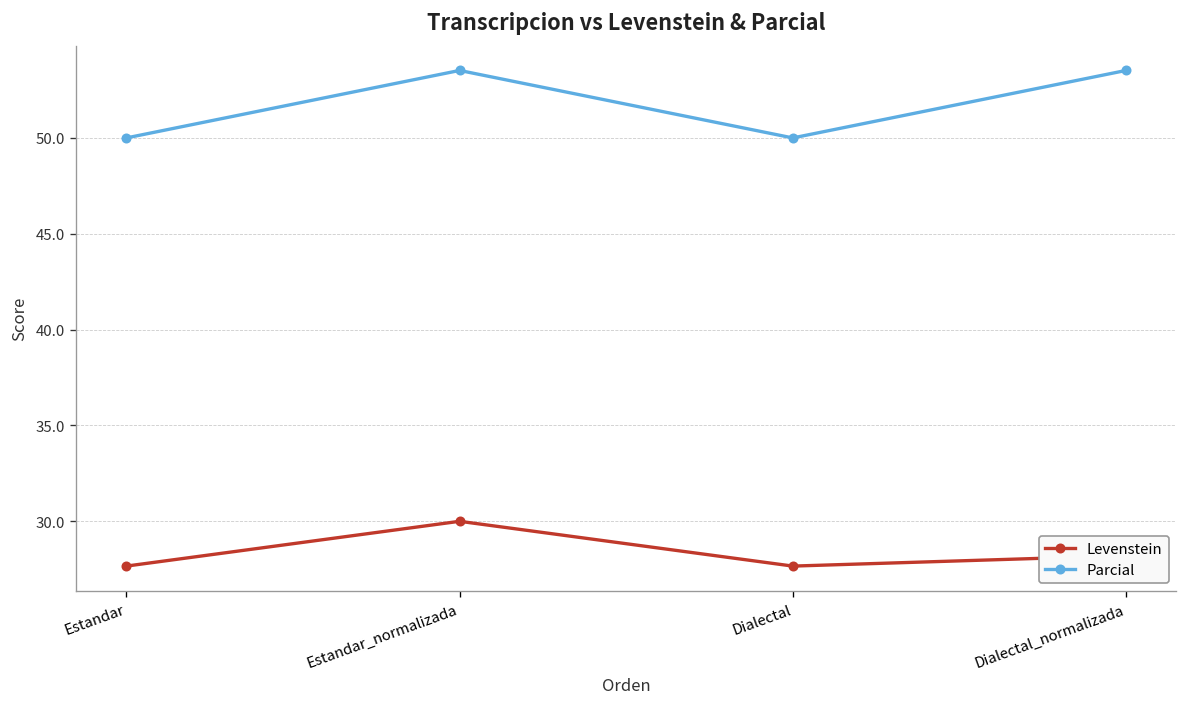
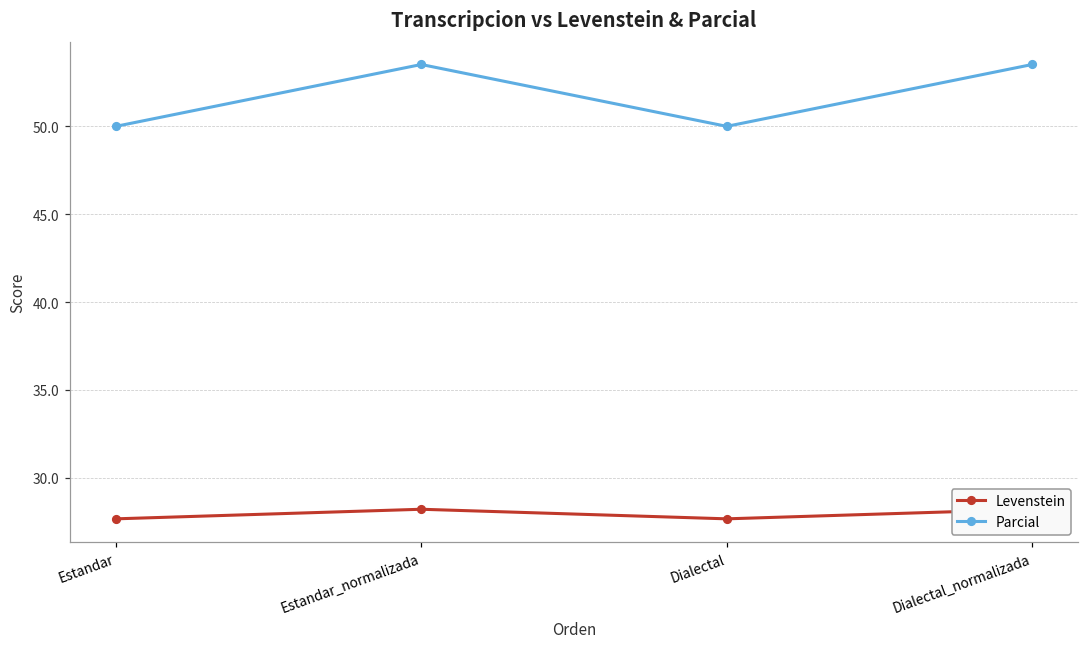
  {
    "Levenstein": {
      "Estandar": 27.7,
-     "Estandar_normalizada": 30.0,
+     "Estandar_normalizada": 28.2,
      "Dialectal": 27.7
    },
    "Parcial": {
      "Estandar": 50.0,
      "Estandar_normalizada": 53.5,
      "Dialectal": 50.0,
      "Dialectal_normalizada": 53.5
    }
  }
